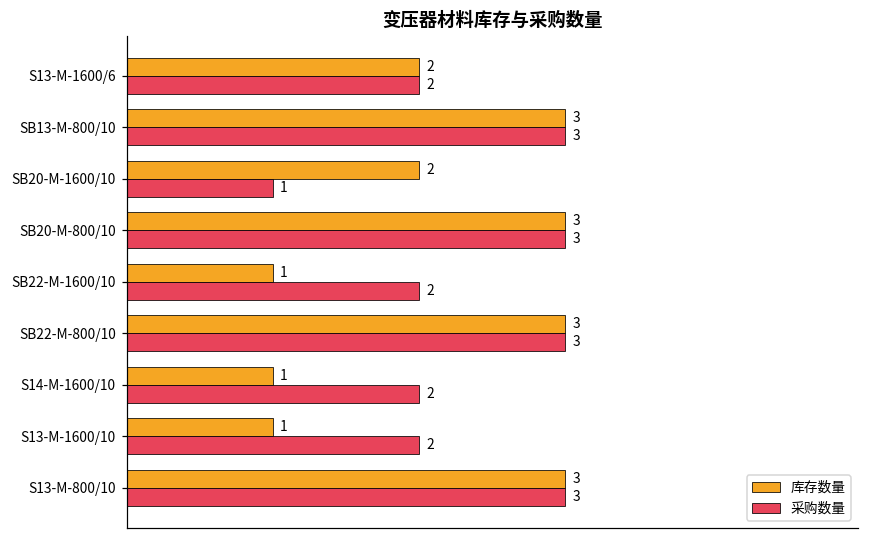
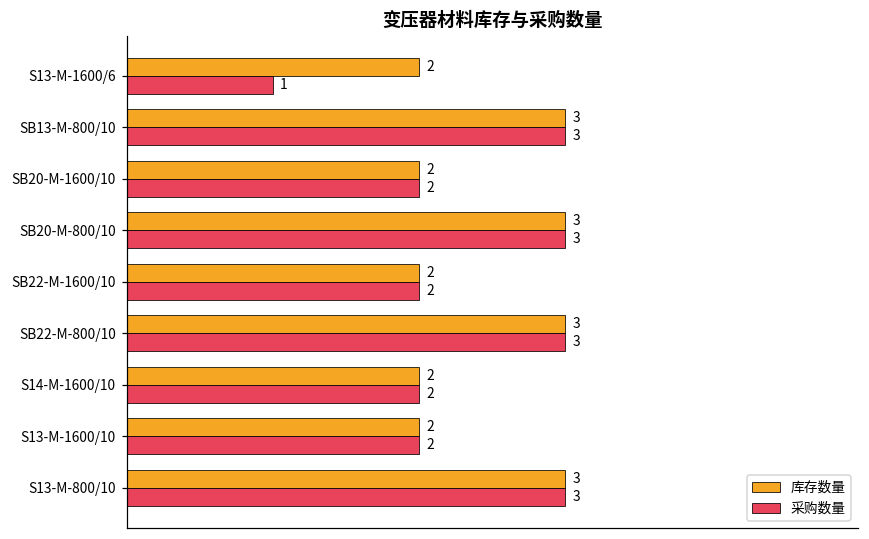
  {
    "库存数量": {
      "S13-M-1600/6": 2,
      "SB13-M-800/10": 3,
      "SB20-M-1600/10": 2,
      "SB20-M-800/10": 3,
-     "SB22-M-1600/10": 1,
+     "SB22-M-1600/10": 2,
      "SB22-M-800/10": 3,
-     "S14-M-1600/10": 1,
-     "S13-M-1600/10": 1,
+     "S14-M-1600/10": 2,
+     "S13-M-1600/10": 2,
      "S13-M-800/10": 3
    },
    "采购数量": {
-     "S13-M-1600/6": 2,
+     "S13-M-1600/6": 1,
      "SB13-M-800/10": 3,
-     "SB20-M-1600/10": 1,
+     "SB20-M-1600/10": 2,
      "SB20-M-800/10": 3,
      "SB22-M-1600/10": 2,
      "SB22-M-800/10": 3,
      "S14-M-1600/10": 2,
      "S13-M-1600/10": 2,
      "S13-M-800/10": 3
    }
  }
